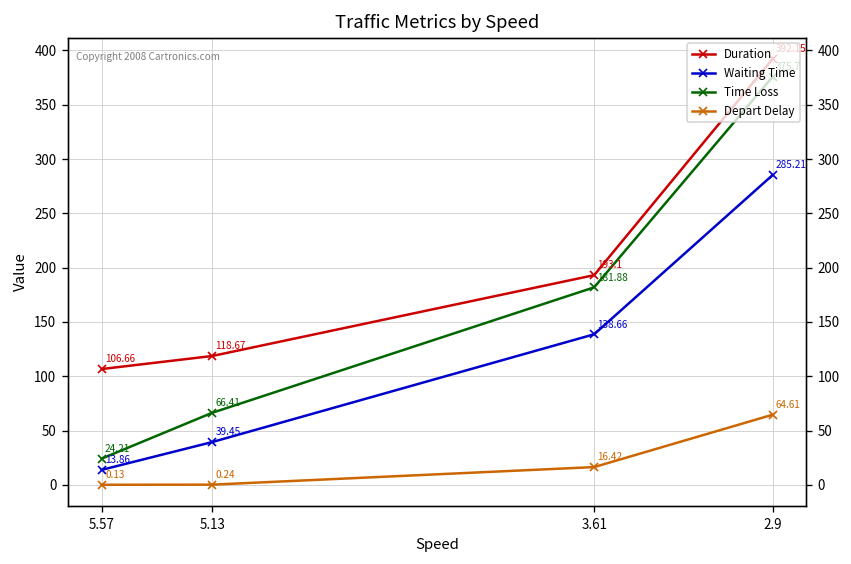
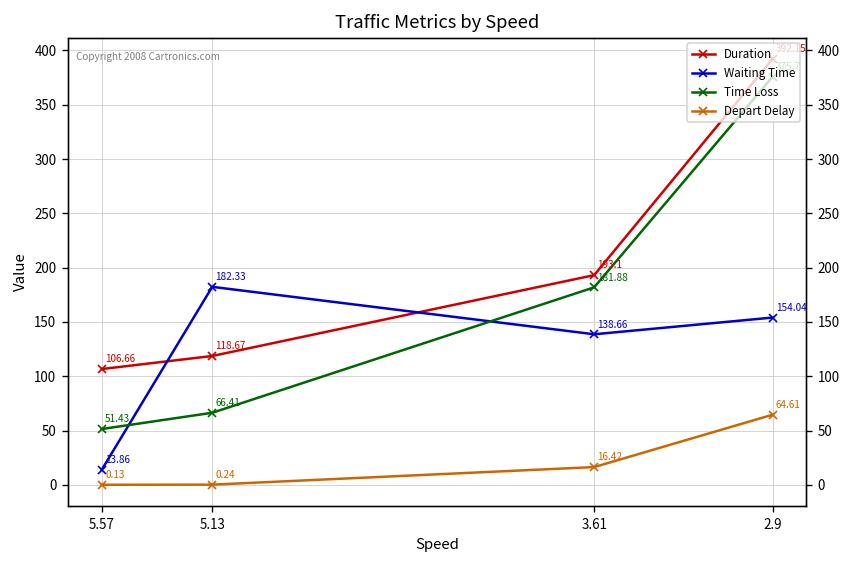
  {
    "Duration": {
      "5.57": 106.66,
      "5.13": 118.67,
      "3.61": 193.1
    },
    "Waiting Time": {
      "5.57": 13.86,
-     "5.13": 39.45,
+     "5.13": 182.33,
      "3.61": 138.66,
-     "2.9": 285.21
+     "2.9": 154.04
    },
    "Time Loss": {
-     "5.57": 24.21,
+     "5.57": 51.43,
      "5.13": 66.41,
      "3.61": 181.88
    },
    "Depart Delay": {
      "5.57": 0.13,
      "5.13": 0.24,
      "3.61": 16.42,
      "2.9": 64.61
    }
  }
